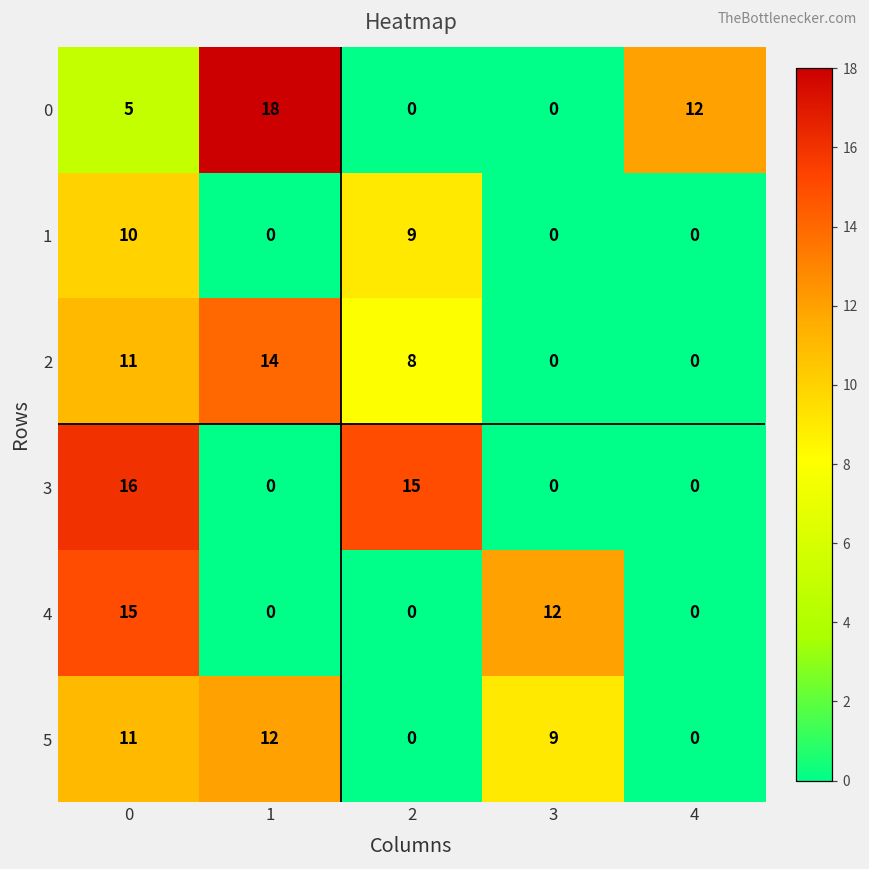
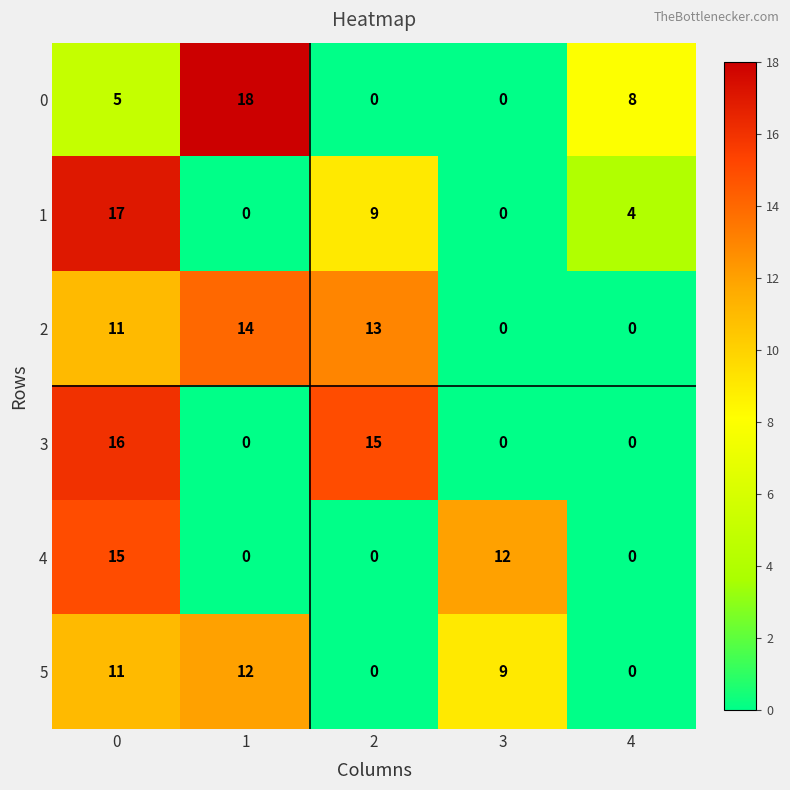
  {
    "0": {
      "0": 5,
      "1": 18,
      "2": 0,
      "3": 0,
-     "4": 12
+     "4": 8
    },
    "1": {
-     "0": 10,
+     "0": 17,
      "1": 0,
      "2": 9,
      "3": 0,
-     "4": 0
+     "4": 4
    },
    "2": {
      "0": 11,
      "1": 14,
-     "2": 8,
+     "2": 13,
      "3": 0,
      "4": 0
    },
    "3": {
      "0": 16,
      "1": 0,
      "2": 15,
      "3": 0,
      "4": 0
    },
    "4": {
      "0": 15,
      "1": 0,
      "2": 0,
      "3": 12,
      "4": 0
    },
    "5": {
      "0": 11,
      "1": 12,
      "2": 0,
      "3": 9,
      "4": 0
    }
  }
